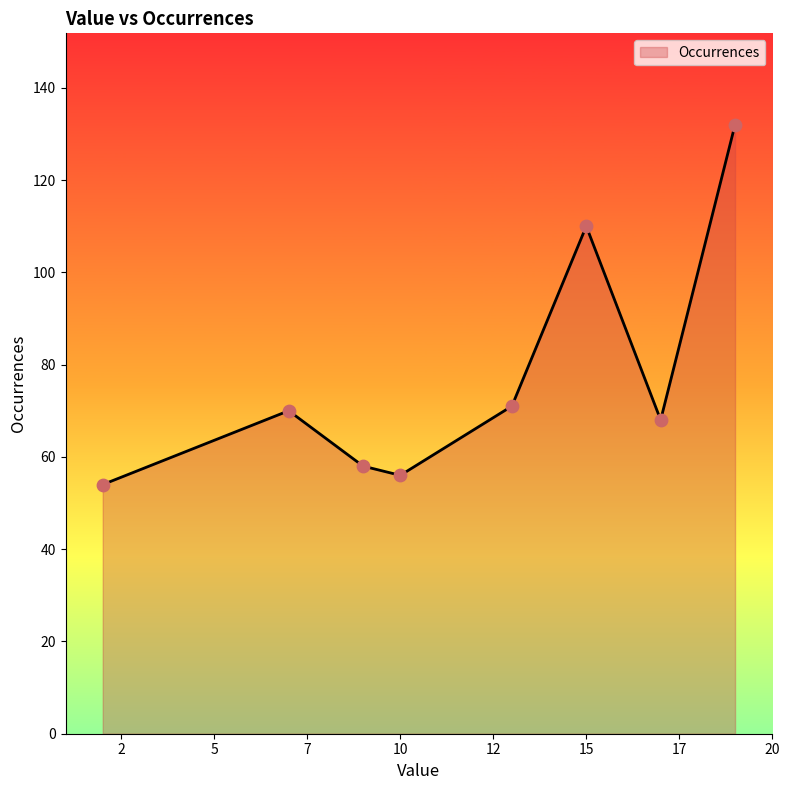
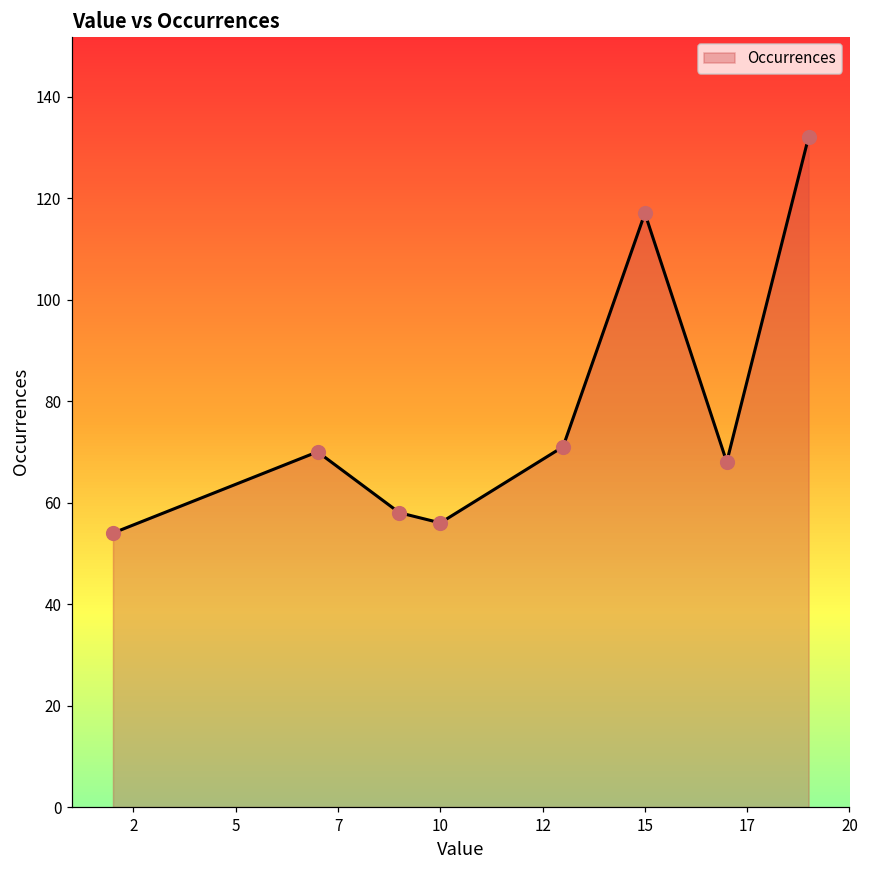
  {
    "10": 56,
-   "15": 110
+   "15": 117
  }
